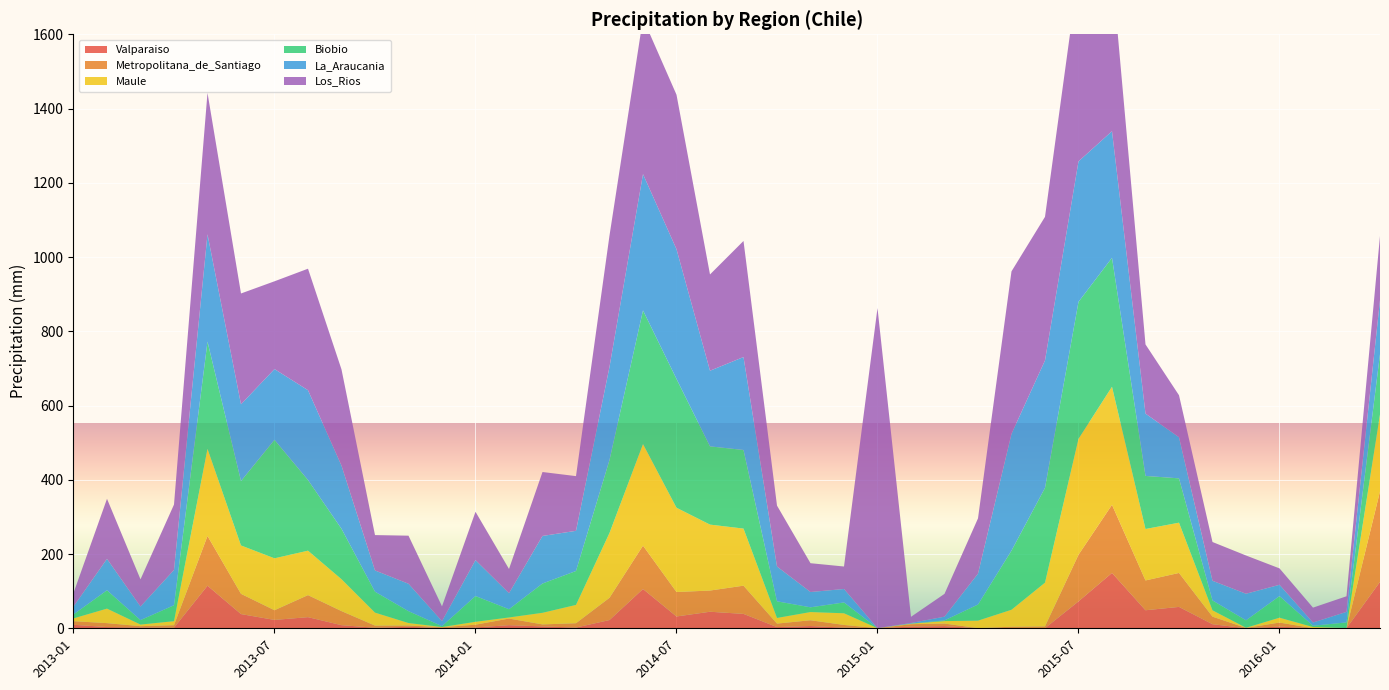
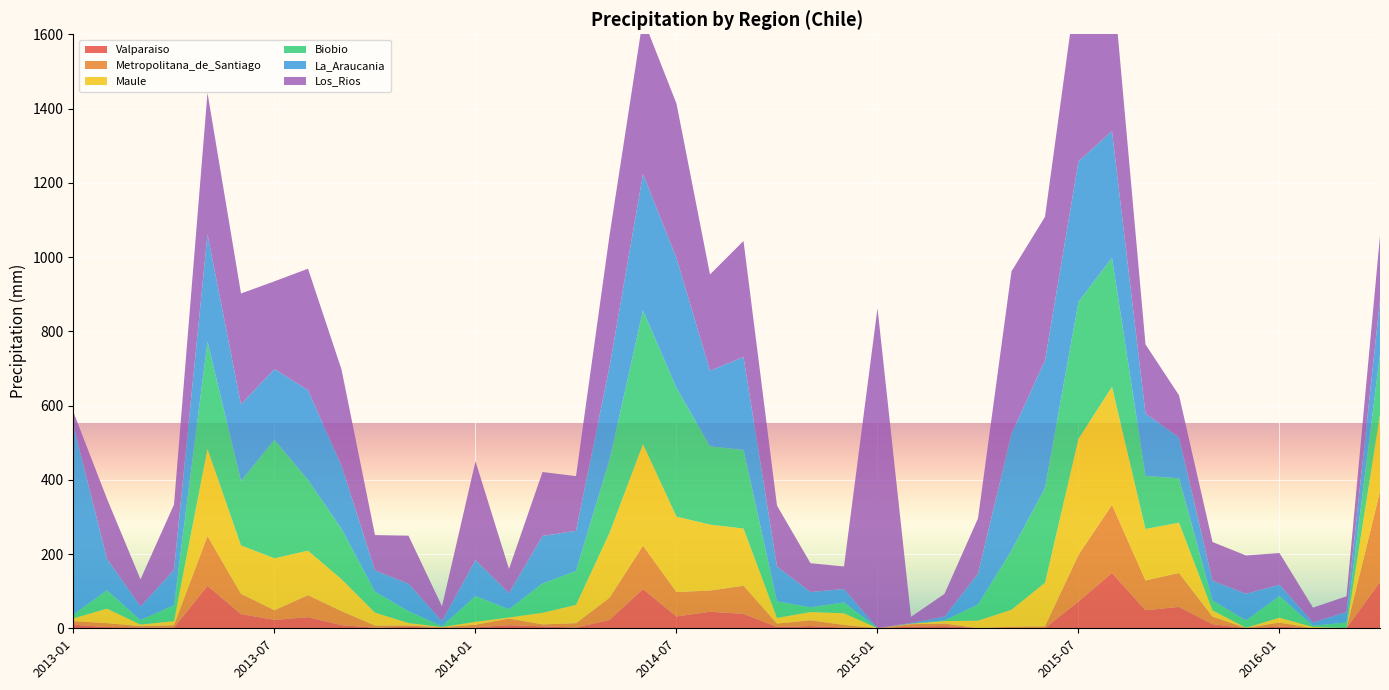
  {
    "Maule": {
      "2013-01": 10,
      "2013-07": 140,
      "2014-01": 10,
-     "2014-07": 230,
+     "2014-07": 200,
      "2015-07": 310,
      "2016-01": 10
    },
    "Biobio": {
      "2013-01": 10,
      "2013-07": 320,
      "2014-01": 70,
      "2014-07": 350,
      "2015-07": 370,
      "2016-01": 60
    },
    "La_Araucania": {
-     "2013-01": 20,
+     "2013-01": 510,
      "2013-07": 190,
      "2014-01": 100,
      "2014-07": 350,
      "2015-07": 380,
      "2016-01": 30
    },
    "Los_Rios": {
      "2013-01": 40,
      "2013-07": 240,
-     "2014-01": 130,
+     "2014-01": 270,
      "2014-07": 420,
      "2015-01": 860,
-     "2016-01": 40
+     "2016-01": 90
    }
  }
